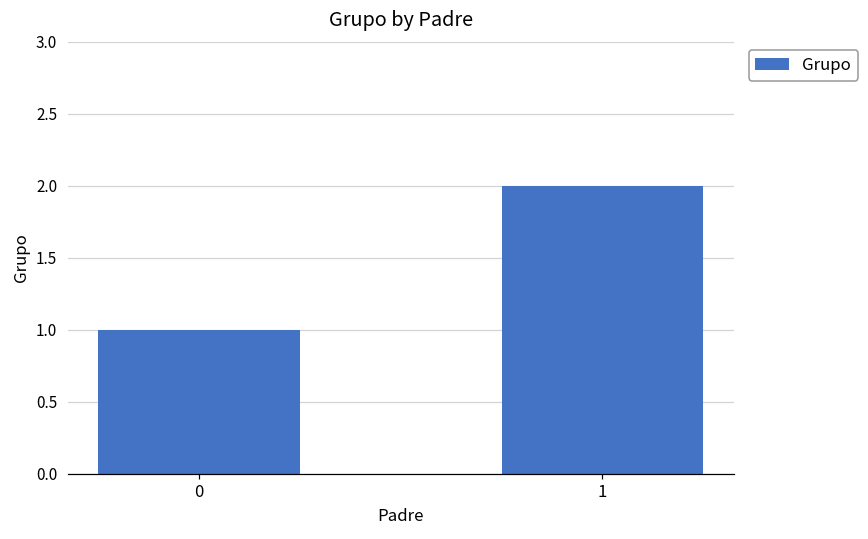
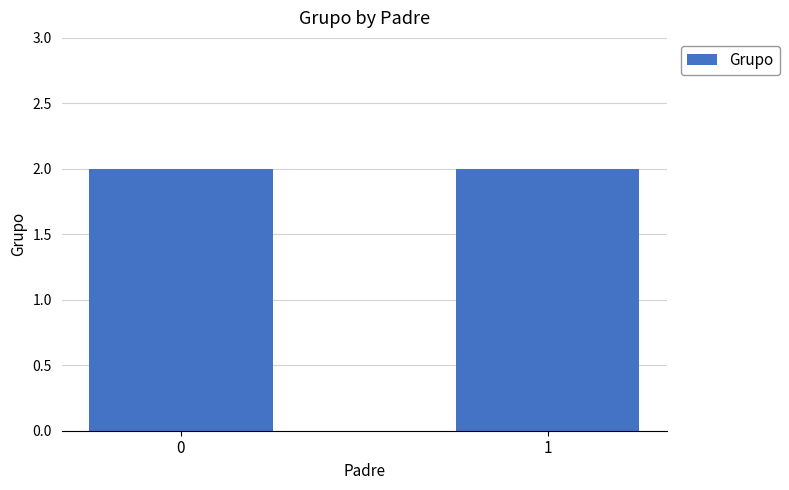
  {
-   "0": 1,
+   "0": 2,
    "1": 2
  }
